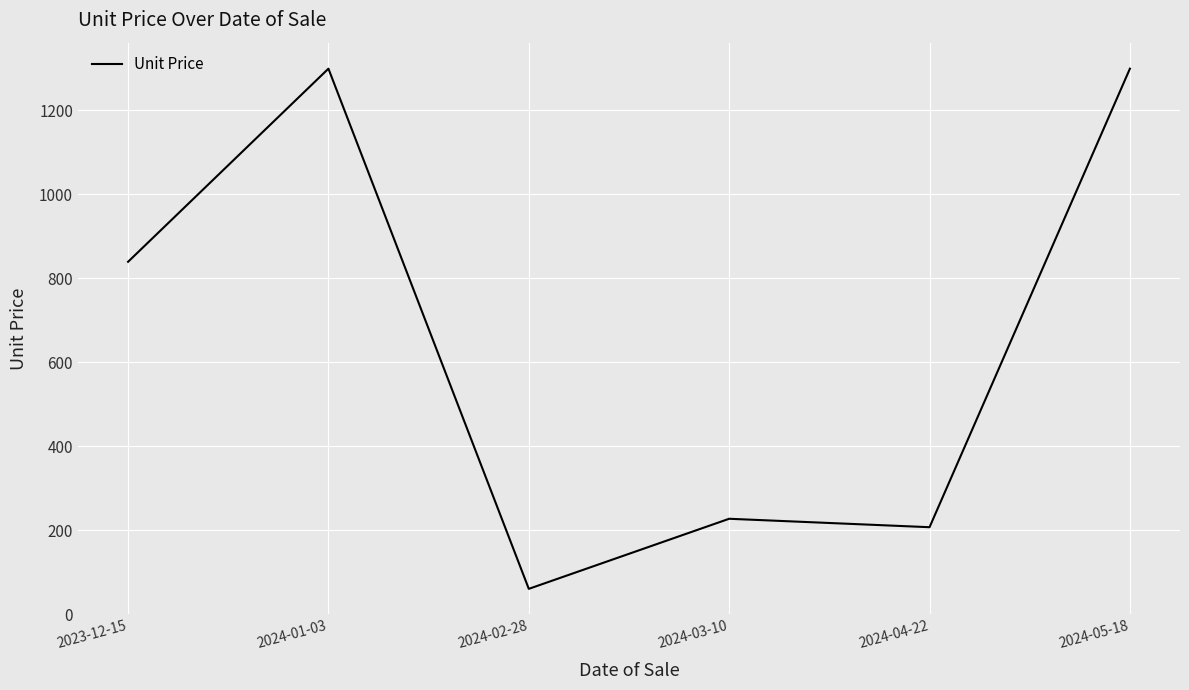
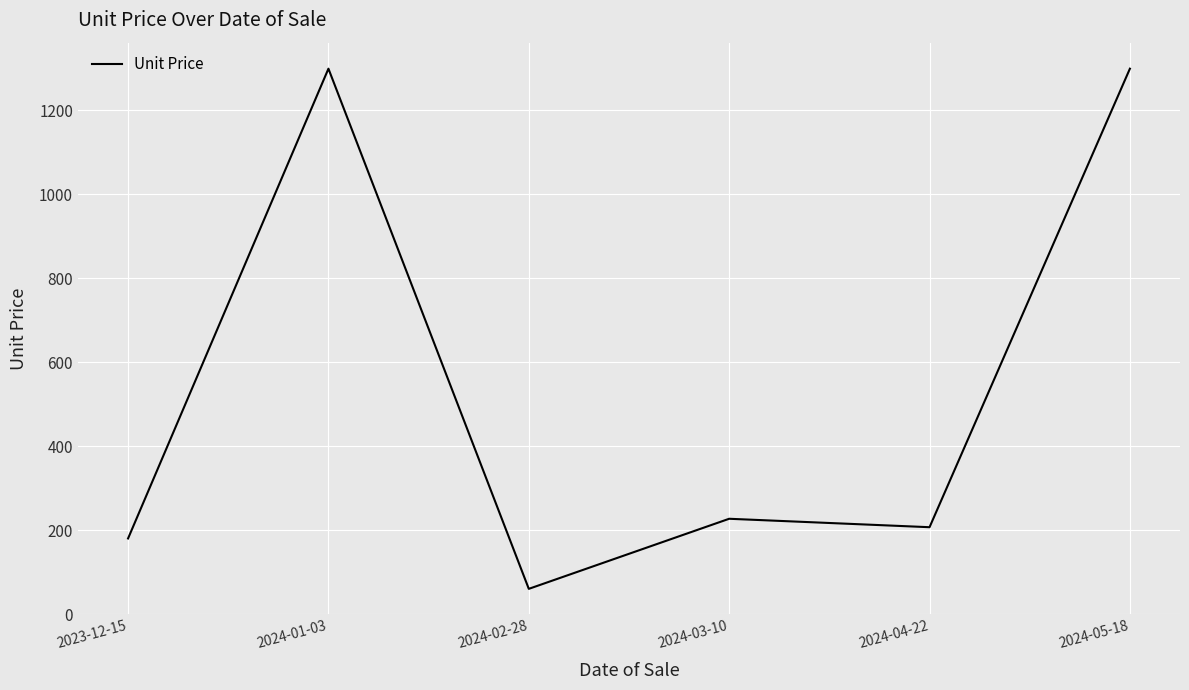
  {
-   "2023-12-15": 840,
+   "2023-12-15": 180,
    "2024-01-03": 1300,
    "2024-02-28": 60,
    "2024-03-10": 230,
    "2024-04-22": 210,
    "2024-05-18": 1300
  }
